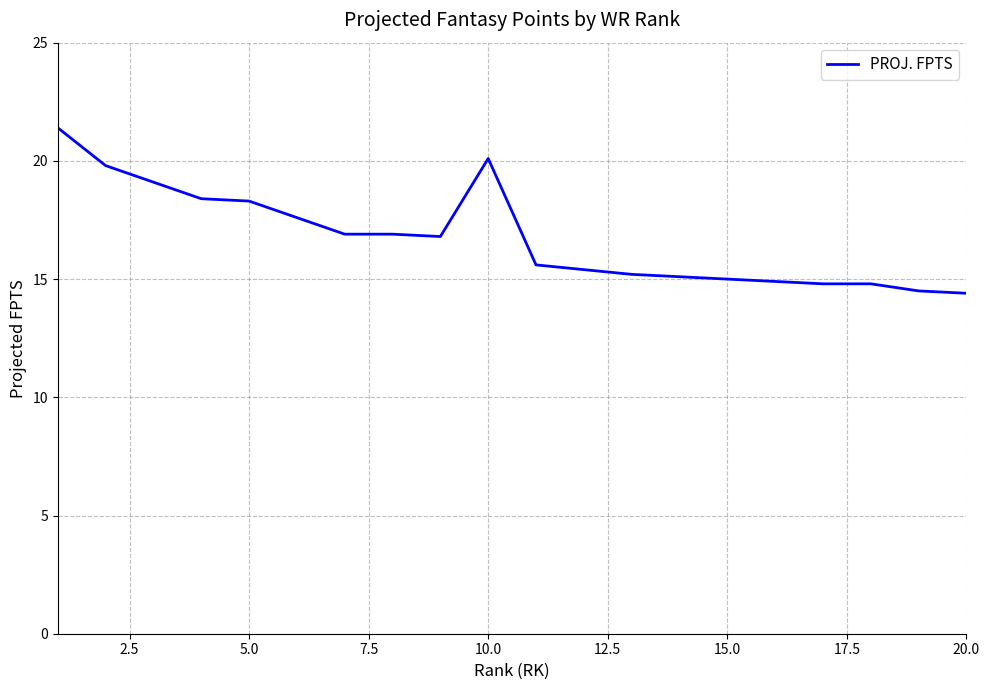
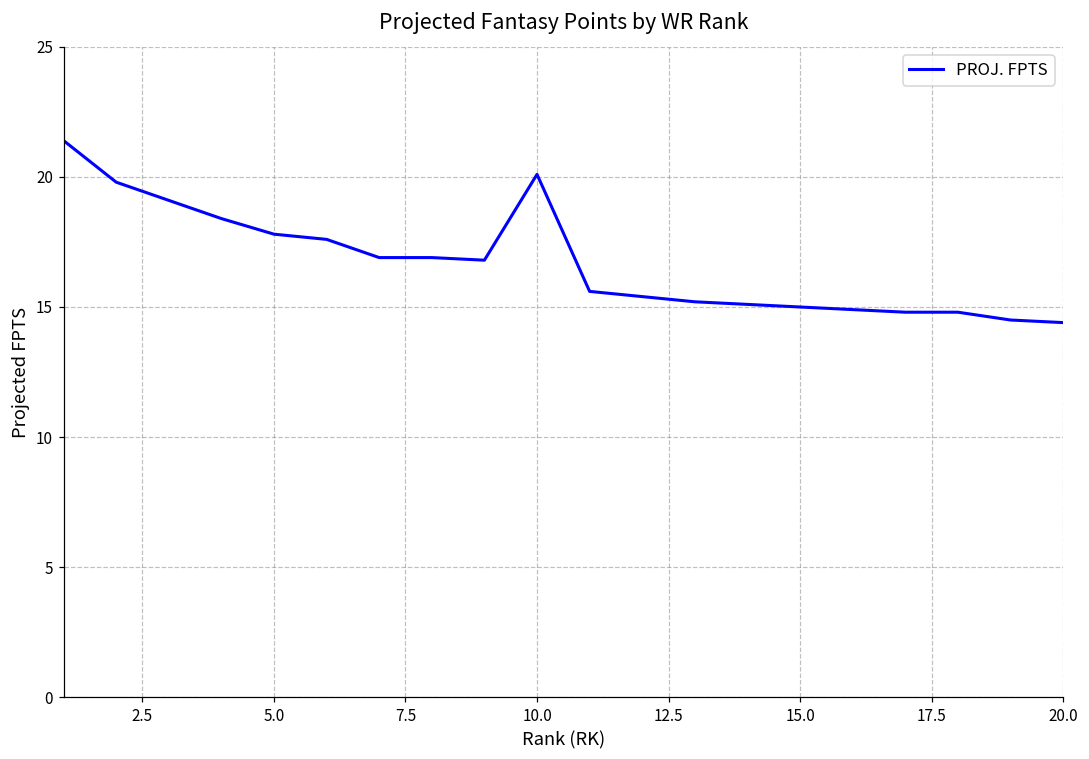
  {
-   "5.0": 18.3,
+   "5.0": 17.8,
    "10.0": 20.1,
    "15.0": 15.0,
    "20.0": 14.4
  }
